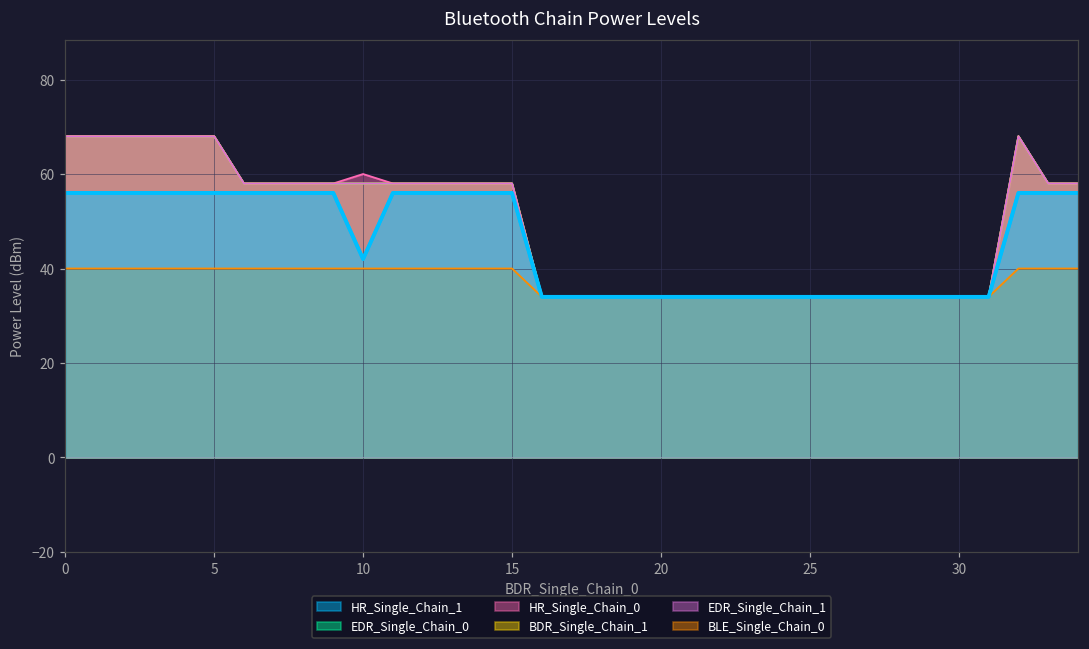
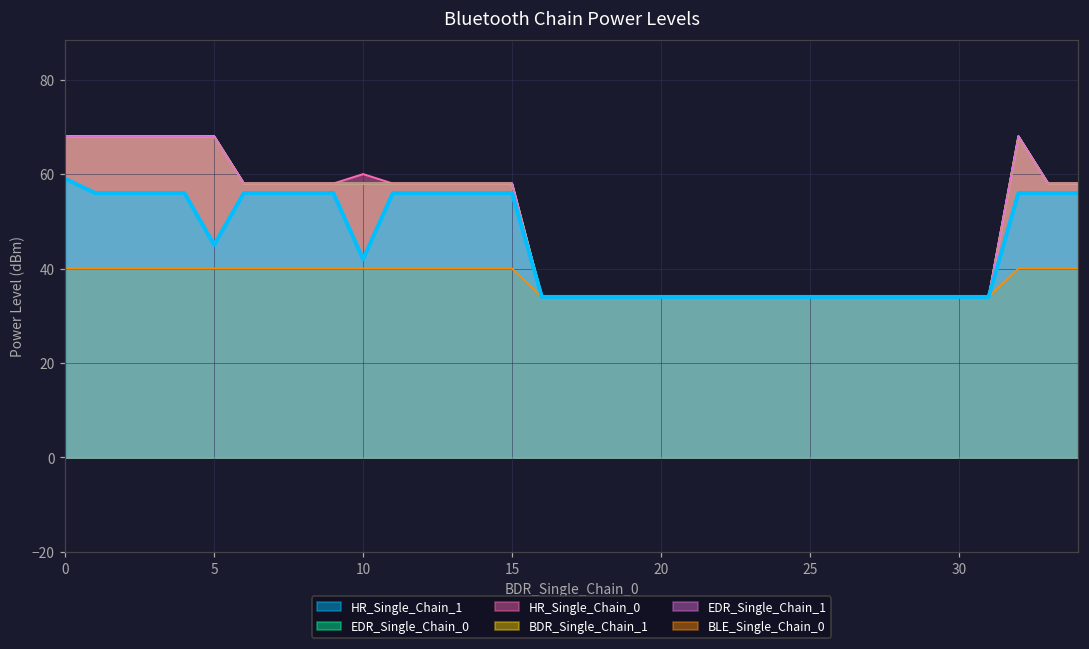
  {
    "HR_Single_Chain_1": {
-     "0": 56,
-     "5": 56,
+     "0": 59,
+     "5": 45,
      "10": 42,
      "15": 56
    },
    "BLE_Single_Chain_0": {
      "0": 40,
      "5": 40,
      "10": 40,
      "15": 40
    }
  }
